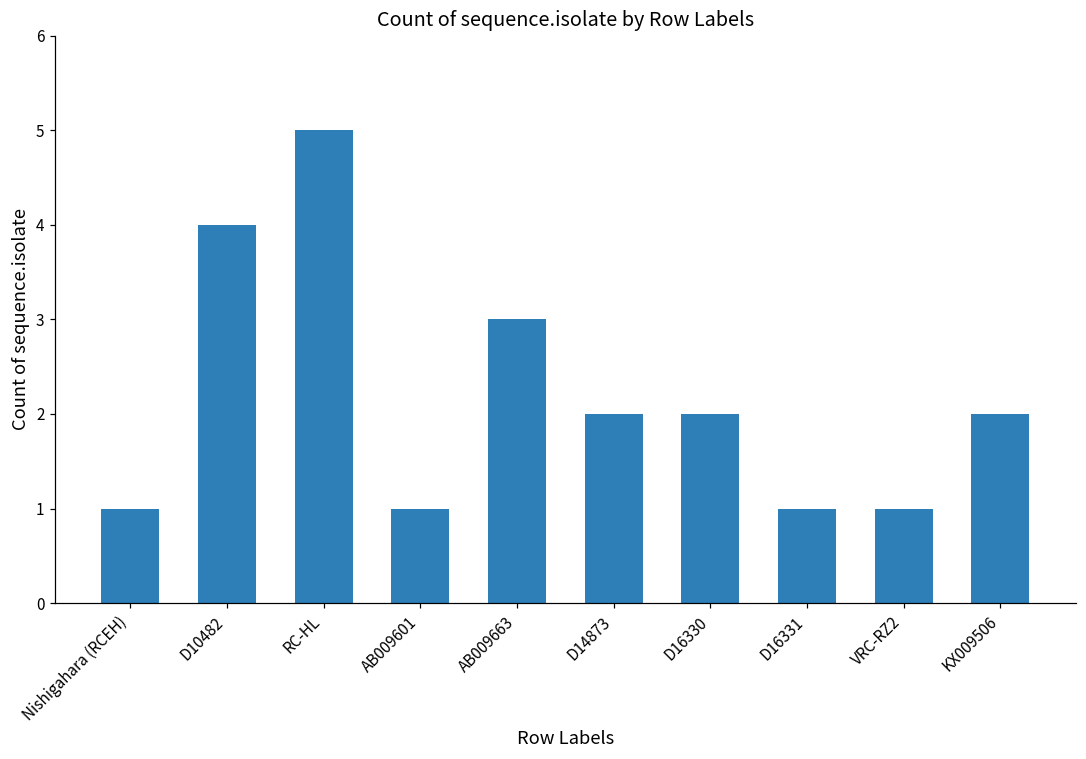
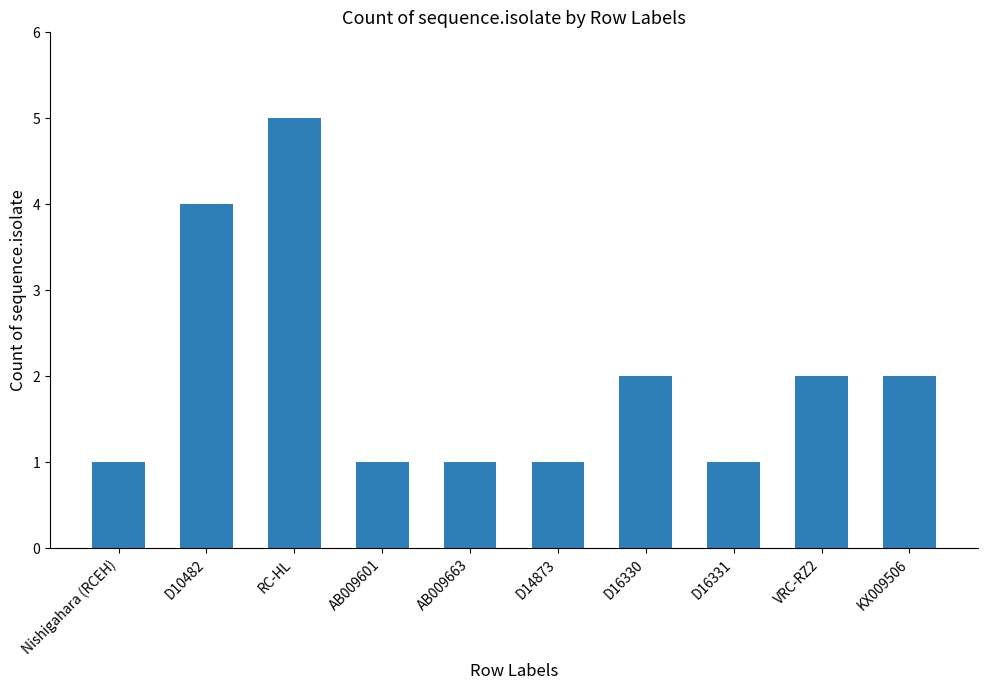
  {
    "Nishigahara (RCEH)": 1,
    "D10482": 4,
    "RC-HL": 5,
    "AB009601": 1,
-   "AB009663": 3,
-   "D14873": 2,
+   "AB009663": 1,
+   "D14873": 1,
    "D16330": 2,
    "D16331": 1,
-   "VRC-RZ2": 1,
+   "VRC-RZ2": 2,
    "KX009506": 2
  }
